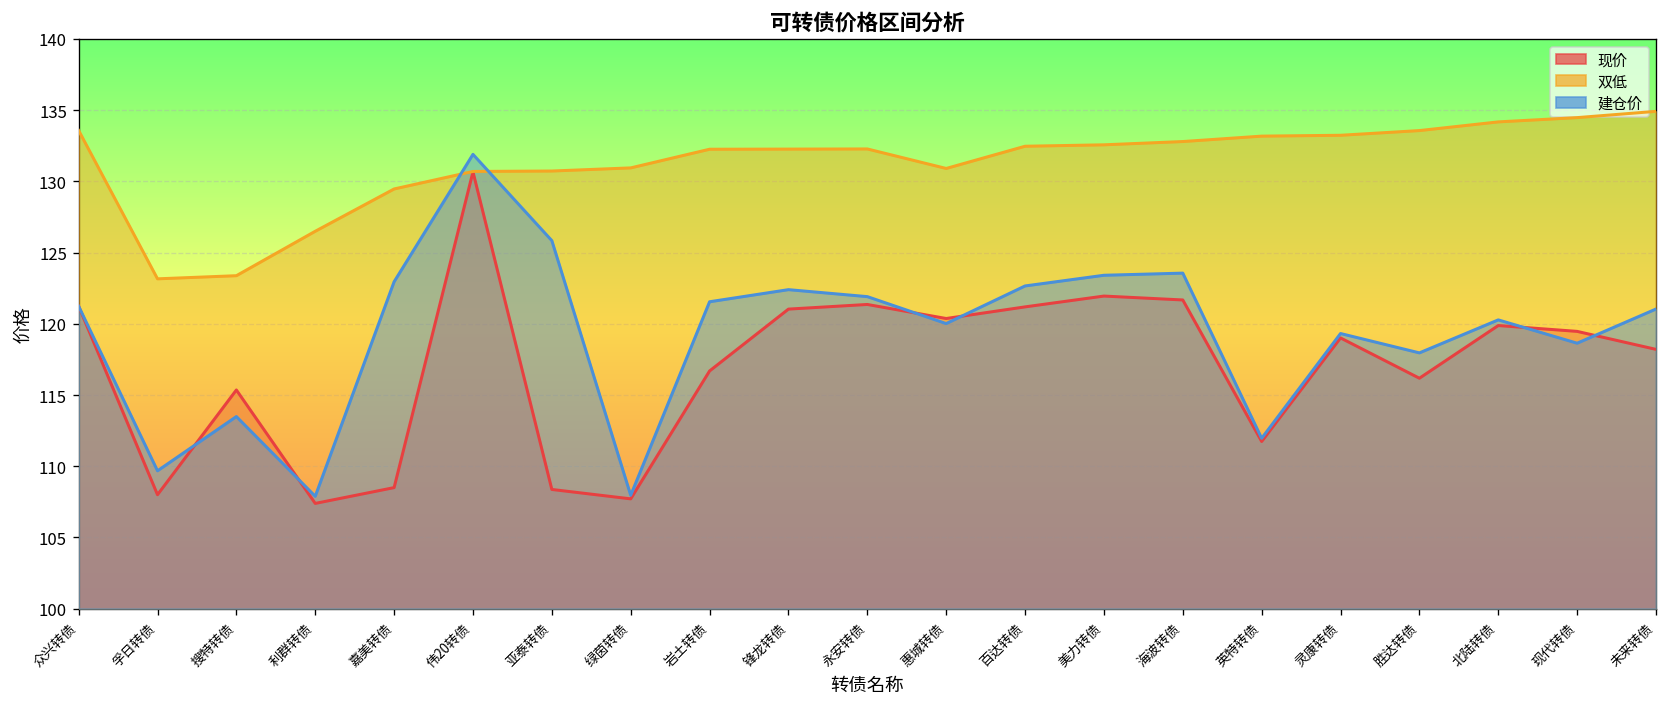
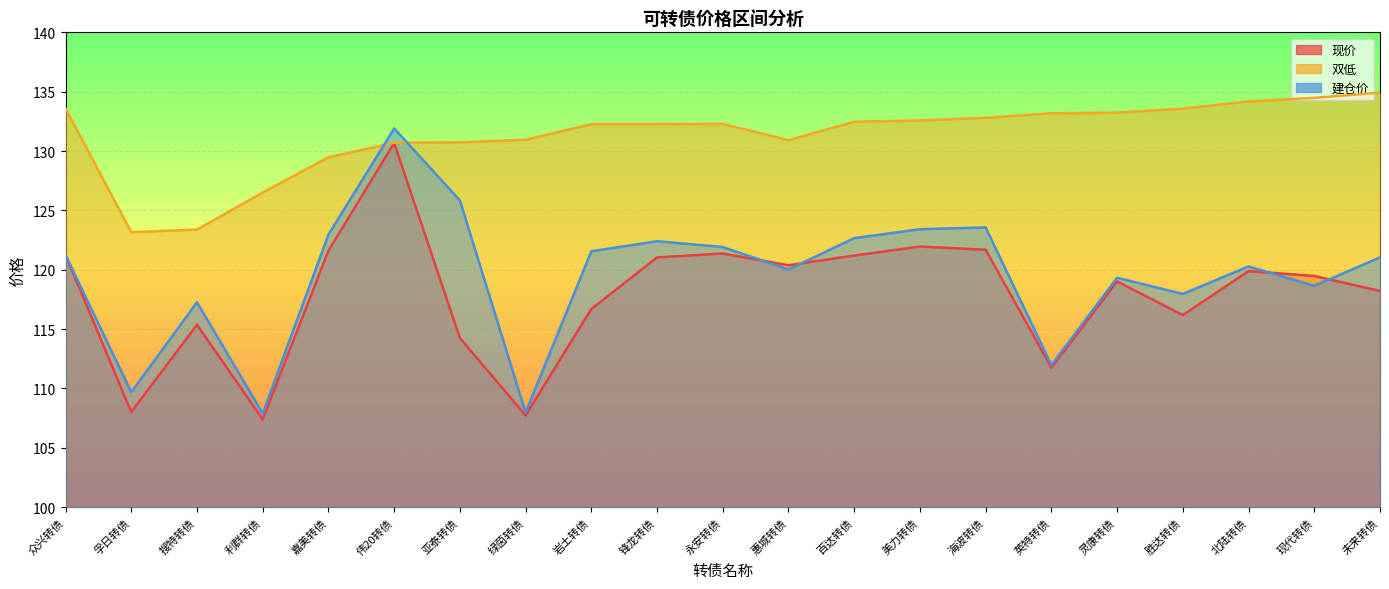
  {
    "现价": {
      "孚日转债": 108.0,
      "搜特转债": 115.4,
      "利群转债": 107.4,
-     "嘉美转债": 108.5,
-     "亚泰转债": 108.4,
+     "嘉美转债": 121.6,
+     "亚泰转债": 114.3,
      "绿茵转债": 107.7,
      "岩土转债": 116.7,
      "锋龙转债": 121.0,
      "永安转债": 121.4,
      "惠城转债": 120.4,
      "百达转债": 121.2,
      "美力转债": 122.0,
      "海波转债": 121.7,
      "英特转债": 111.7,
      "灵康转债": 119.0,
      "胜达转债": 116.2,
      "北陆转债": 119.9,
      "现代转债": 119.5,
      "未来转债": 118.2
    },
    "双低": {
      "众兴转债": 133.6,
      "孚日转债": 123.2,
      "搜特转债": 123.4,
      "利群转债": 126.5,
      "嘉美转债": 129.5,
      "亚泰转债": 130.7,
      "绿茵转债": 131.0,
      "岩土转债": 132.3,
      "锋龙转债": 132.3,
      "永安转债": 132.3,
      "惠城转债": 130.9,
      "百达转债": 132.5,
      "美力转债": 132.6,
      "海波转债": 132.8,
      "英特转债": 133.2,
      "灵康转债": 133.2,
      "胜达转债": 133.6,
      "北陆转债": 134.2,
      "未来转债": 134.9
    },
    "建仓价": {
      "孚日转债": 109.7,
-     "搜特转债": 113.5,
+     "搜特转债": 117.3,
      "利群转债": 107.9,
      "嘉美转债": 123.0,
      "伟20转债": 131.9,
      "亚泰转债": 125.8,
      "绿茵转债": 108.0,
      "岩土转债": 121.6,
      "锋龙转债": 122.4,
      "永安转债": 121.9,
      "惠城转债": 120.0,
      "百达转债": 122.7,
      "美力转债": 123.4,
      "海波转债": 123.6,
      "英特转债": 112.0,
      "灵康转债": 119.3,
      "胜达转债": 118.0,
      "北陆转债": 120.3,
      "现代转债": 118.6,
      "未来转债": 121.0
    }
  }
